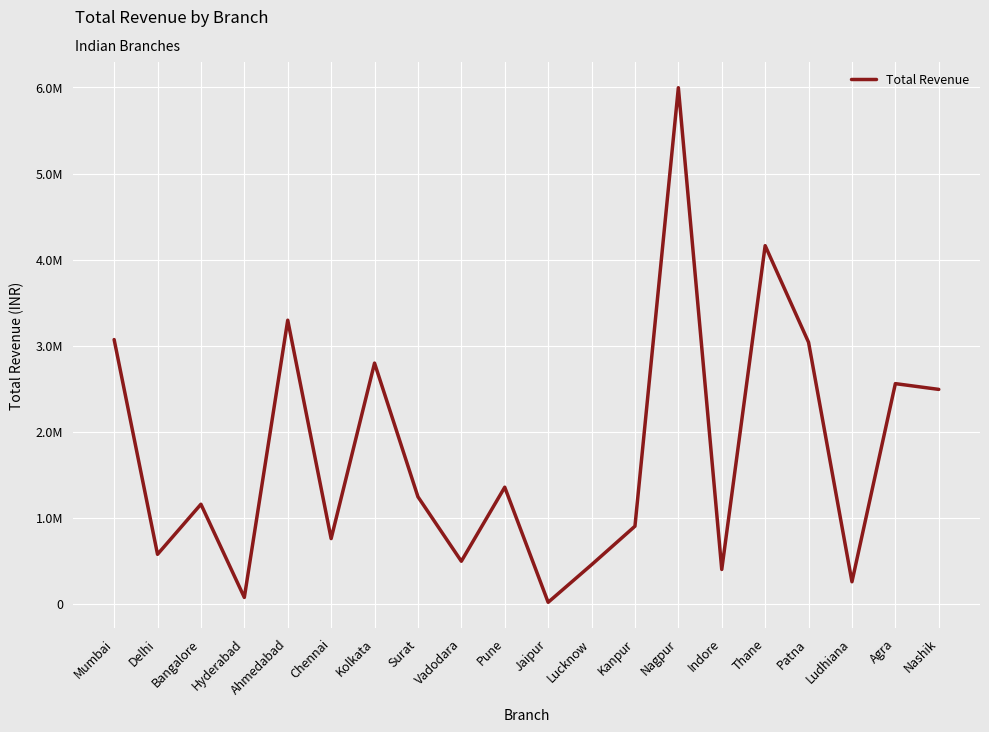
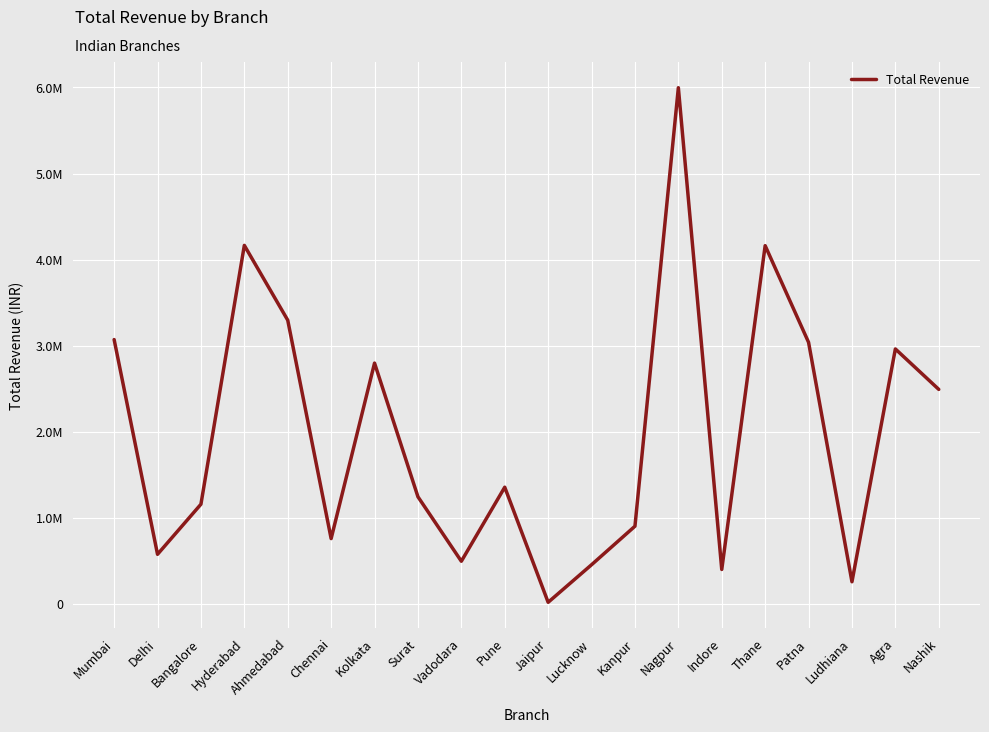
  {
    "Mumbai": 3100000,
    "Delhi": 600000,
    "Bangalore": 1200000,
-   "Hyderabad": 100000,
+   "Hyderabad": 4200000,
    "Ahmedabad": 3300000,
    "Chennai": 800000,
    "Kolkata": 2800000,
    "Surat": 1200000,
    "Vadodara": 500000,
    "Pune": 1400000,
    "Jaipur": 0,
    "Lucknow": 500000,
    "Kanpur": 900000,
    "Nagpur": 6000000,
    "Indore": 400000,
    "Thane": 4200000,
    "Patna": 3000000,
    "Ludhiana": 300000,
-   "Agra": 2600000,
+   "Agra": 3000000,
    "Nashik": 2500000
  }
